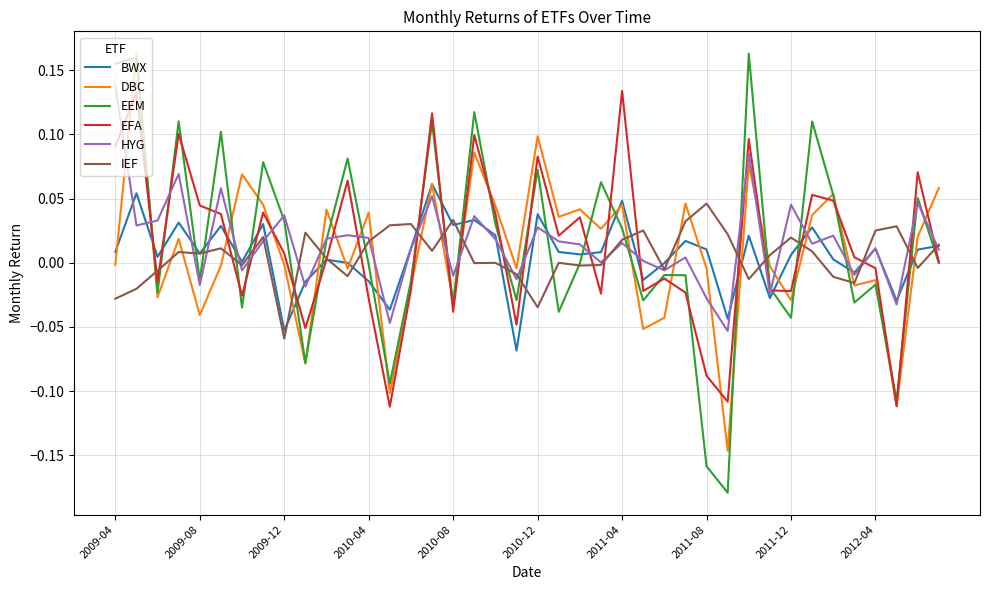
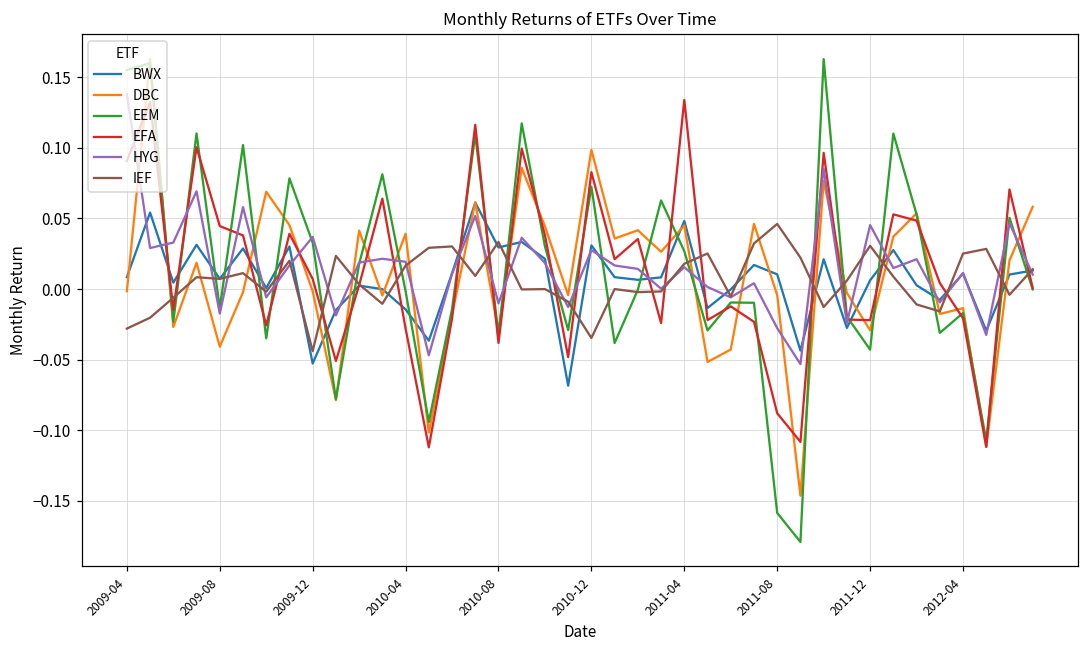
  {
    "BWX": {
      "2009-04": 0.008,
      "2009-12": -0.053,
      "2010-04": -0.014,
      "2010-08": 0.029,
-     "2010-12": 0.038,
+     "2010-12": 0.031,
      "2011-04": 0.048,
      "2011-08": 0.010,
      "2011-12": 0.006
    },
    "DBC": {
      "2009-04": -0.002,
      "2009-08": -0.041,
      "2009-12": -0.002,
      "2010-04": 0.039,
      "2010-08": -0.030,
      "2010-12": 0.099,
      "2011-04": 0.045,
      "2011-08": -0.004,
      "2011-12": -0.029,
      "2012-04": -0.014
    },
    "EEM": {
      "2009-08": -0.014,
      "2009-12": 0.033,
      "2010-04": -0.002,
      "2010-08": -0.033,
      "2010-12": 0.072,
      "2011-04": 0.027,
      "2011-08": -0.159,
      "2011-12": -0.043,
      "2012-04": -0.017
    },
    "EFA": {
      "2009-08": 0.045,
      "2009-12": 0.007,
      "2010-04": -0.028,
      "2010-08": -0.038,
      "2010-12": 0.083,
      "2011-04": 0.134,
      "2011-08": -0.088,
      "2011-12": -0.022,
-     "2012-04": -0.004
+     "2012-04": -0.021
    },
    "HYG": {
      "2009-08": -0.017,
      "2009-12": 0.037,
      "2010-04": 0.019,
      "2010-08": -0.010,
      "2010-12": 0.028,
      "2011-04": 0.015,
      "2011-08": -0.028,
      "2011-12": 0.045
    },
    "IEF": {
      "2009-04": -0.028,
-     "2009-12": -0.059,
+     "2009-12": -0.044,
      "2010-04": 0.017,
      "2010-08": 0.033,
      "2010-12": -0.035,
      "2011-04": 0.018,
      "2011-08": 0.046,
-     "2011-12": 0.020,
+     "2011-12": 0.031,
      "2012-04": 0.025
    }
  }
